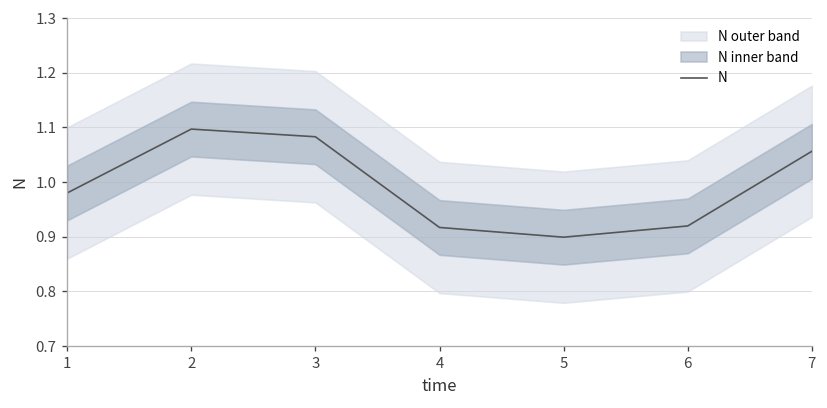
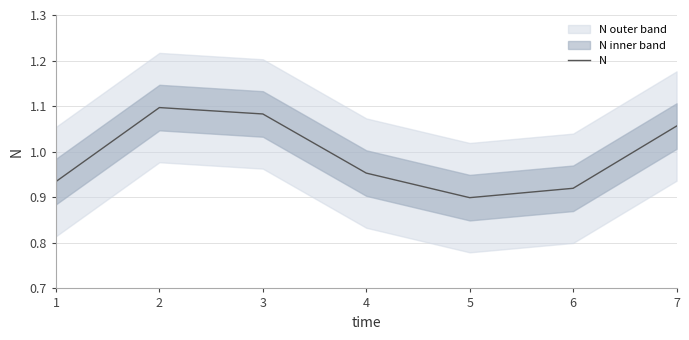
  {
    "N": {
-     "1": 0.98,
+     "1": 0.93,
      "2": 1.10,
      "3": 1.08,
-     "4": 0.92,
+     "4": 0.95,
      "5": 0.90,
      "6": 0.92,
      "7": 1.06
    }
  }
